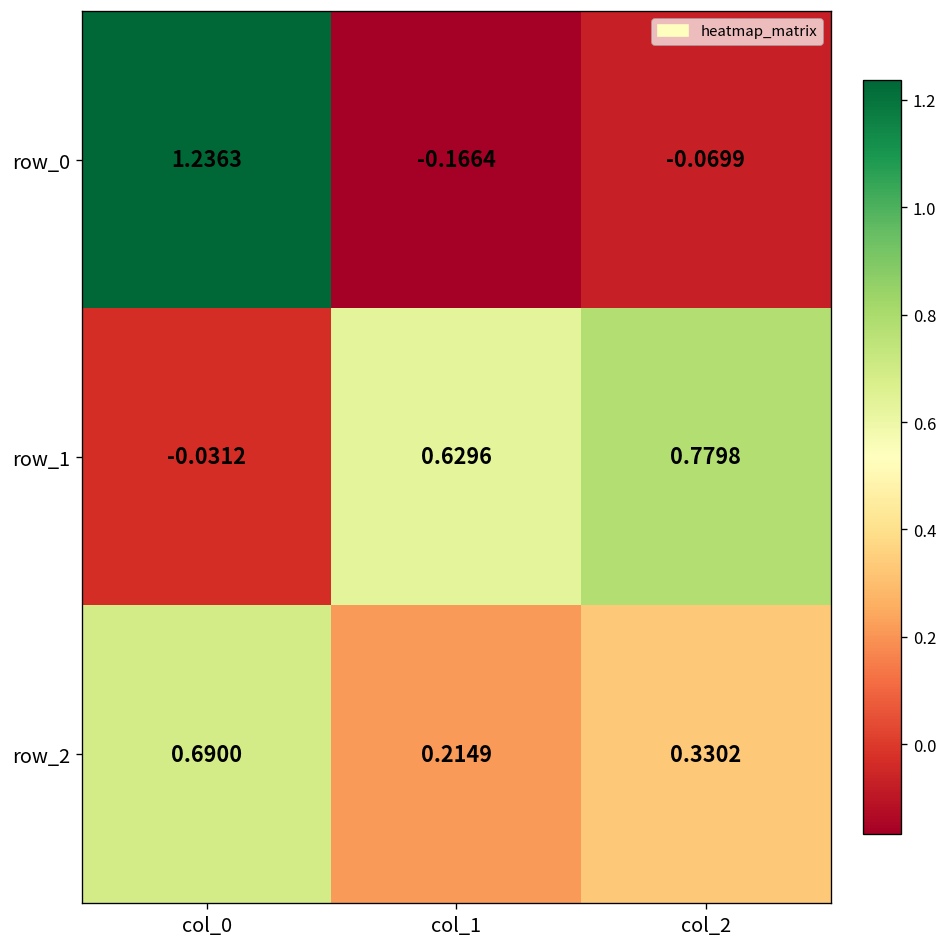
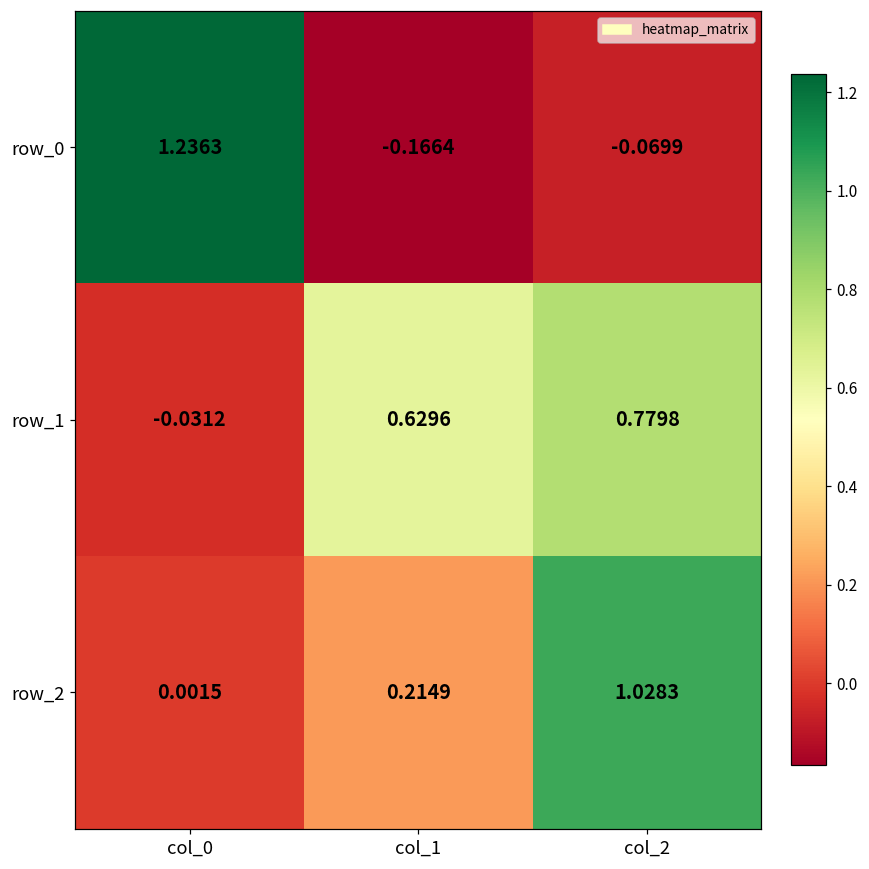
  {
    "row_0": {
      "col_0": 1.2363,
      "col_1": -0.1664,
      "col_2": -0.0699
    },
    "row_1": {
      "col_0": -0.0312,
      "col_1": 0.6296,
      "col_2": 0.7798
    },
    "row_2": {
-     "col_0": 0.6900,
+     "col_0": 0.0015,
      "col_1": 0.2149,
-     "col_2": 0.3302
+     "col_2": 1.0283
    }
  }
